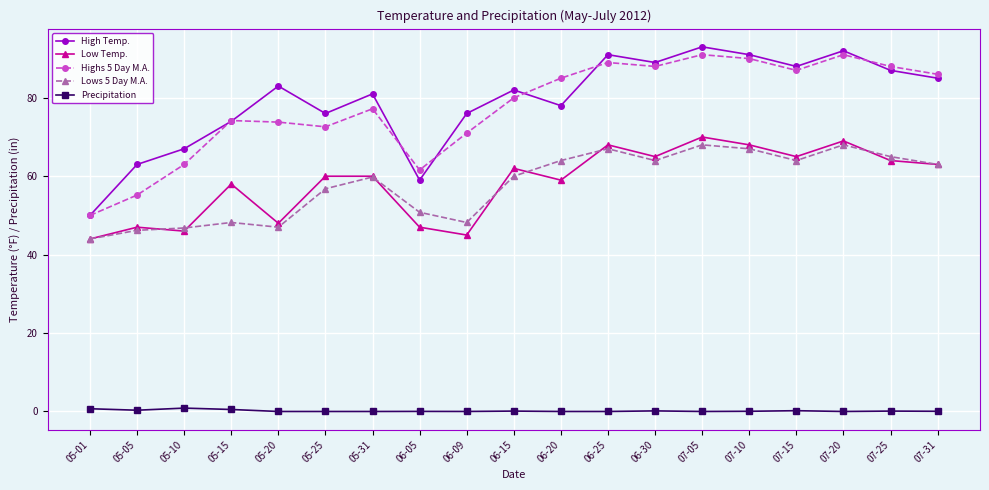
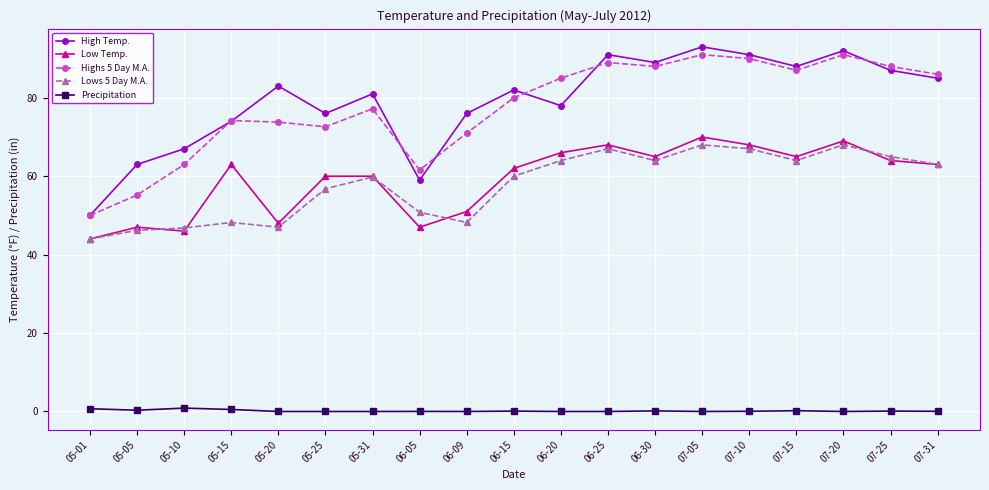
  {
    "High Temp.": {
      "05-05": 63,
      "05-10": 67,
      "05-20": 83,
      "05-25": 76,
      "05-31": 81,
      "06-05": 59,
      "06-09": 76,
      "06-15": 82,
      "06-20": 78,
      "06-25": 91,
      "06-30": 89,
      "07-05": 93,
      "07-10": 91,
      "07-15": 88,
      "07-20": 92,
      "07-25": 87,
      "07-31": 85
    },
    "Low Temp.": {
      "05-05": 47,
      "05-10": 46,
-     "05-15": 58,
+     "05-15": 63,
      "05-20": 48,
      "05-25": 60,
      "06-05": 47,
-     "06-09": 45,
+     "06-09": 51,
      "06-15": 62,
-     "06-20": 59,
+     "06-20": 66,
      "06-25": 68,
      "06-30": 65,
      "07-05": 70,
      "07-10": 68,
      "07-15": 65,
      "07-20": 69,
      "07-25": 64
    },
    "Precipitation": {
      "05-01": 1,
      "05-05": 0,
      "05-10": 1,
      "05-15": 1,
      "05-20": 0,
      "05-25": 0,
      "05-31": 0,
      "06-05": 0,
      "06-09": 0,
      "06-15": 0,
      "06-20": 0,
      "06-25": 0,
      "06-30": 0,
      "07-05": 0,
      "07-10": 0,
      "07-15": 0,
      "07-20": 0,
      "07-25": 0,
      "07-31": 0
    }
  }
